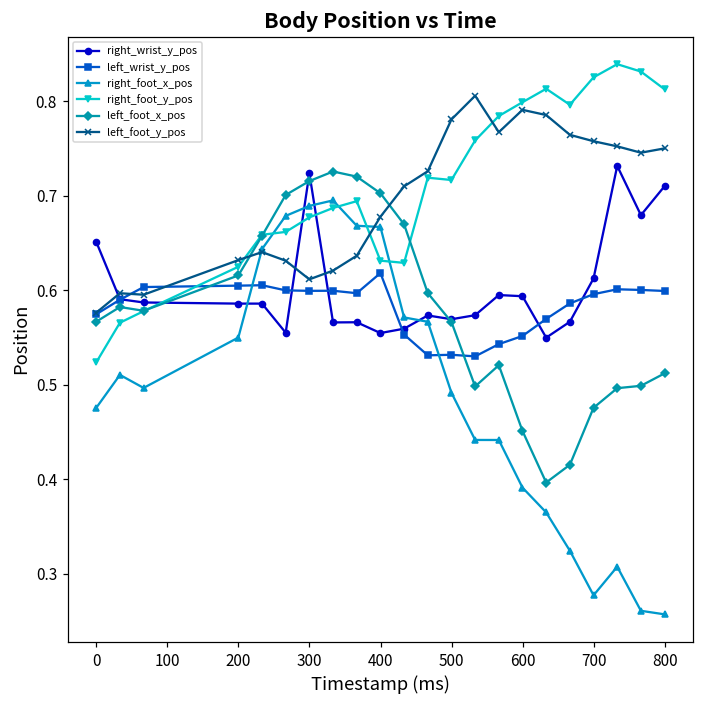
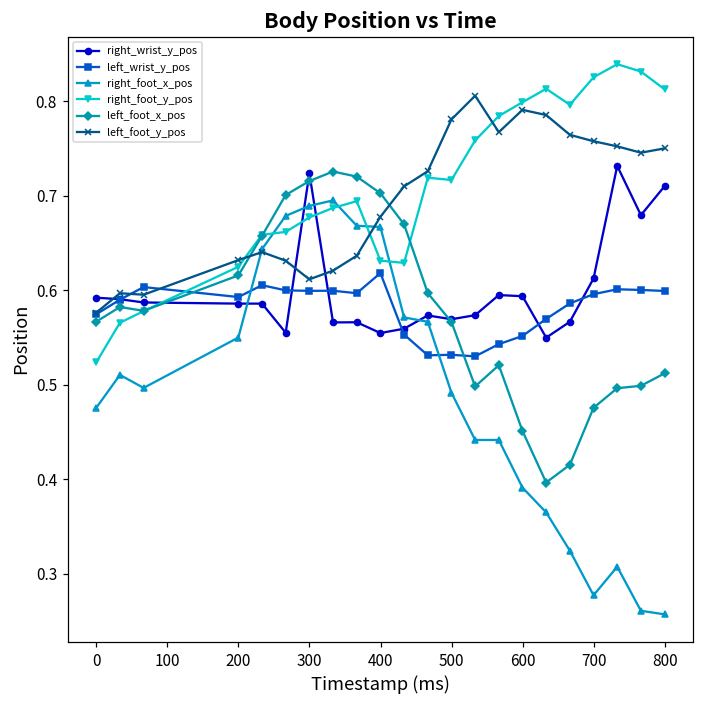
  {
    "right_wrist_y_pos": {
-     "0": 0.65,
+     "0": 0.59,
      "200": 0.59,
      "300": 0.72,
      "400": 0.55,
      "600": 0.59,
      "700": 0.61,
      "800": 0.71
    },
    "left_wrist_y_pos": {
-     "200": 0.60,
+     "200": 0.59,
      "300": 0.60,
      "400": 0.62,
      "500": 0.53,
      "600": 0.55,
      "700": 0.60,
      "800": 0.60
    },
    "left_foot_y_pos": {
      "200": 0.63,
      "300": 0.61,
      "400": 0.68,
      "500": 0.78,
      "600": 0.79,
      "700": 0.76,
      "800": 0.75
    }
  }
